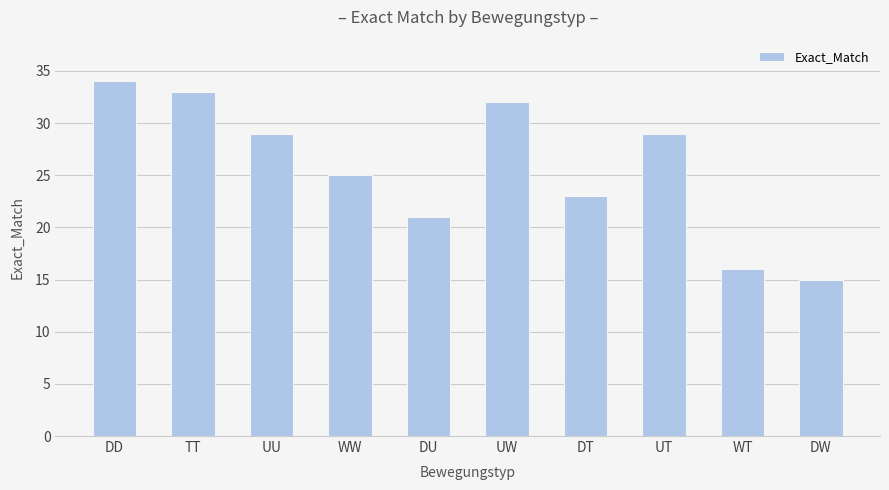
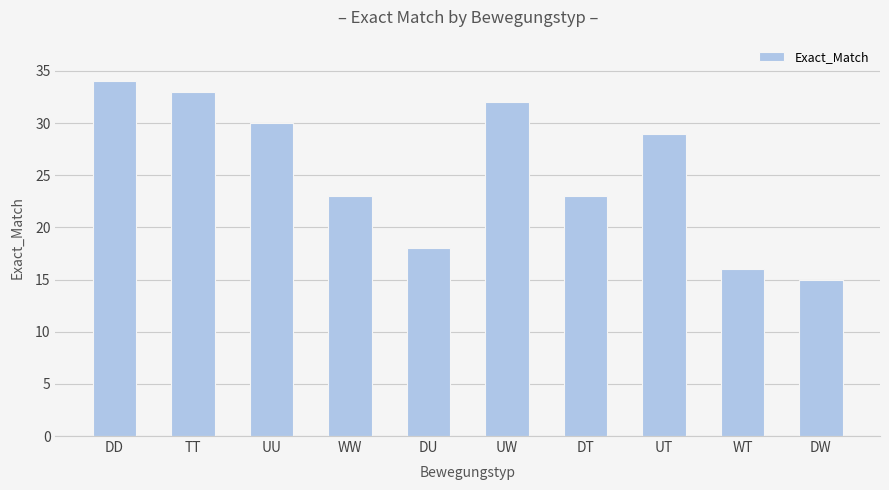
  {
    "DD": 34,
    "TT": 33,
-   "UU": 29,
-   "WW": 25,
-   "DU": 21,
+   "UU": 30,
+   "WW": 23,
+   "DU": 18,
    "UW": 32,
    "DT": 23,
    "UT": 29,
    "WT": 16,
    "DW": 15
  }
